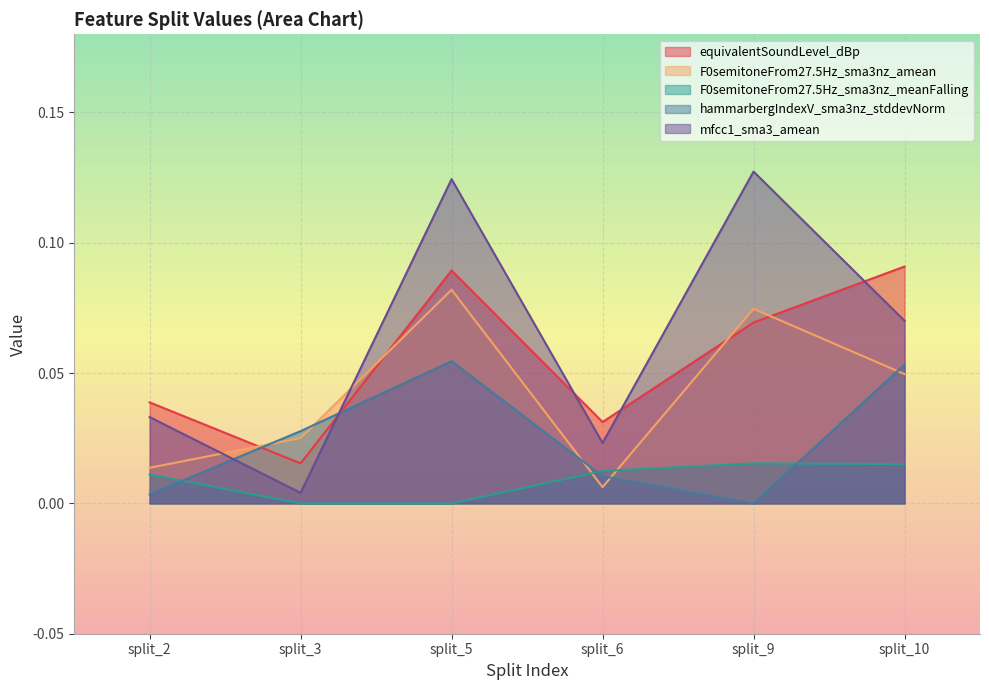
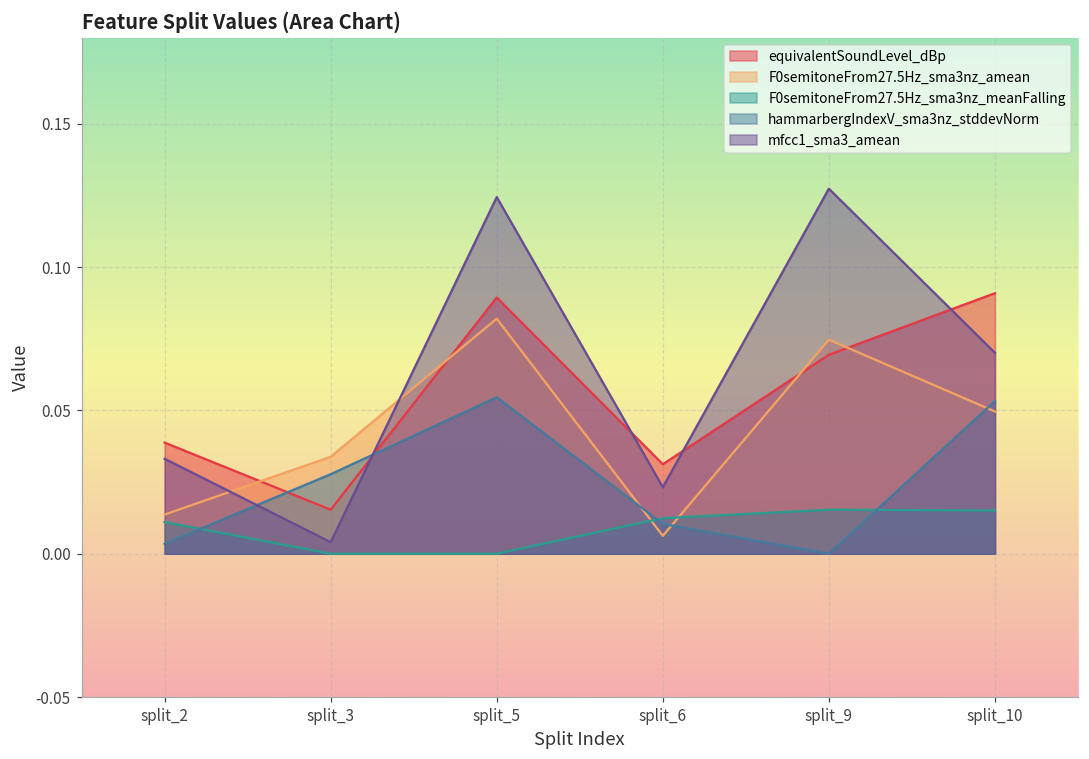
  {
    "equivalentSoundLevel_dBp": {
      "split_2": 0.039,
      "split_3": 0.015,
      "split_5": 0.089,
      "split_6": 0.031,
      "split_9": 0.069,
      "split_10": 0.091
    },
    "F0semitoneFrom27.5Hz_sma3nz_amean": {
      "split_2": 0.014,
-     "split_3": 0.025,
+     "split_3": 0.034,
      "split_5": 0.082,
      "split_6": 0.006,
      "split_9": 0.075,
      "split_10": 0.050
    }
  }
